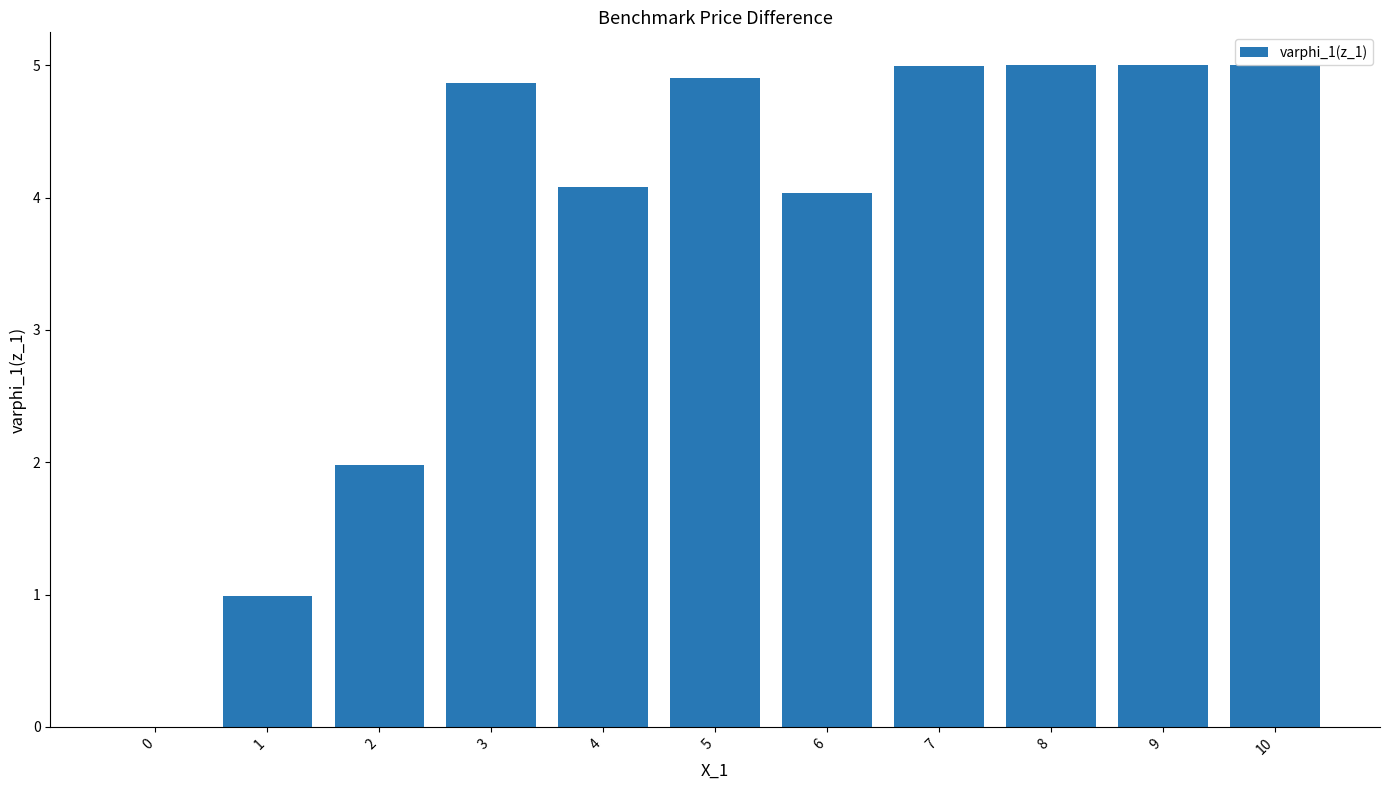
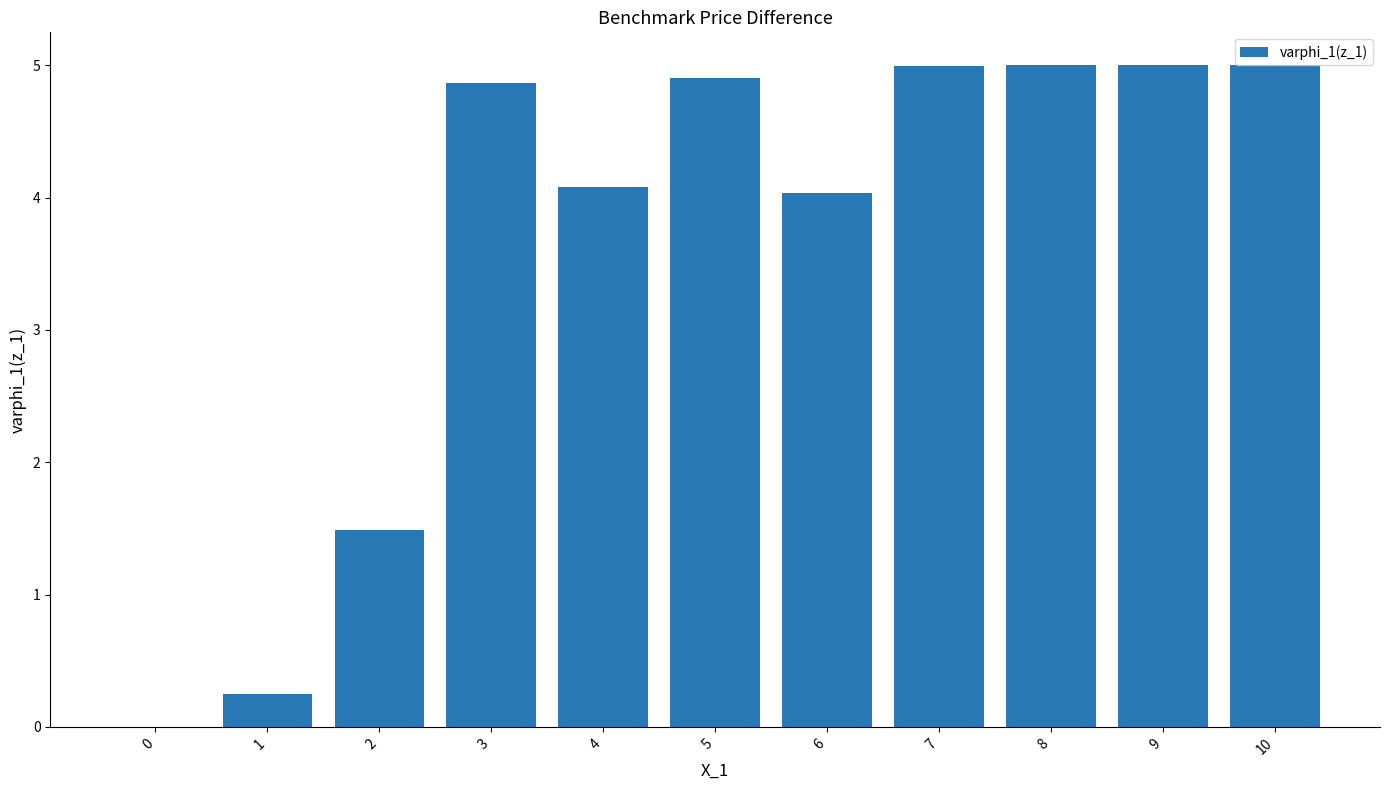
  {
    "0": 0.00,
-   "1": 0.99,
-   "2": 1.98,
+   "1": 0.25,
+   "2": 1.49,
    "3": 4.87,
    "4": 4.08,
    "5": 4.91,
    "6": 4.04,
    "7": 5.00,
    "8": 5.00,
    "9": 5.00,
    "10": 5.00
  }
